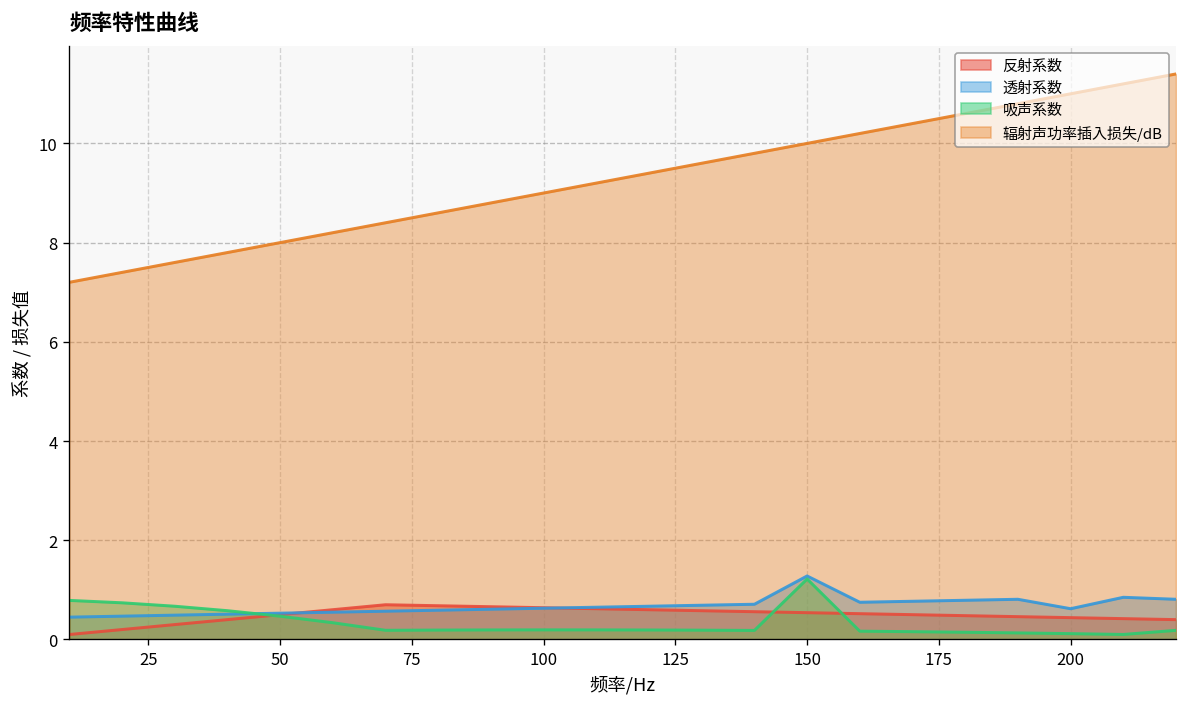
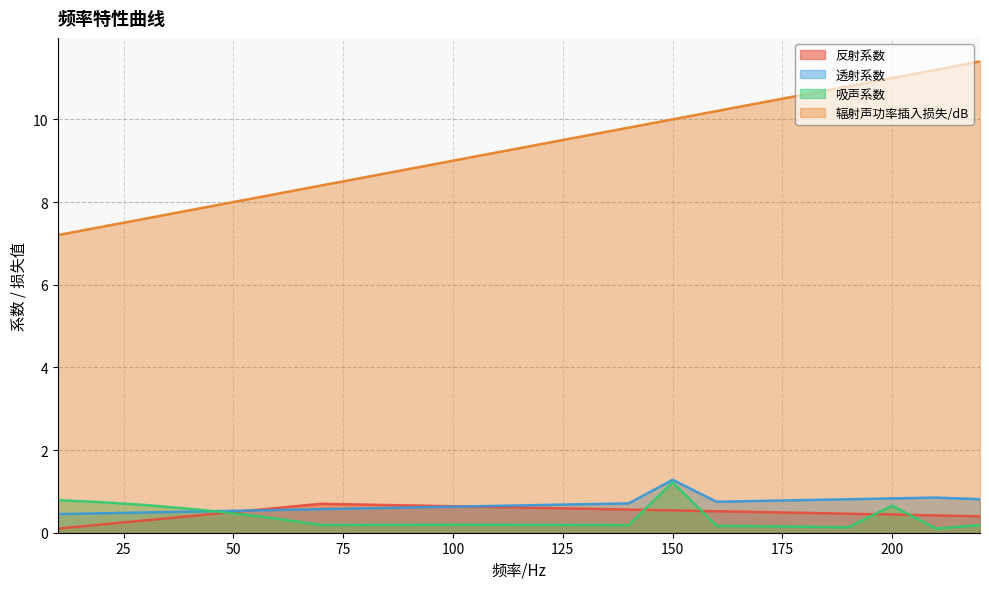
  {
    "透射系数": {
-     "200": 0.6
+     "200": 0.8
    },
    "吸声系数": {
      "100": 0.2,
-     "200": 0.1
+     "200": 0.7
    }
  }
